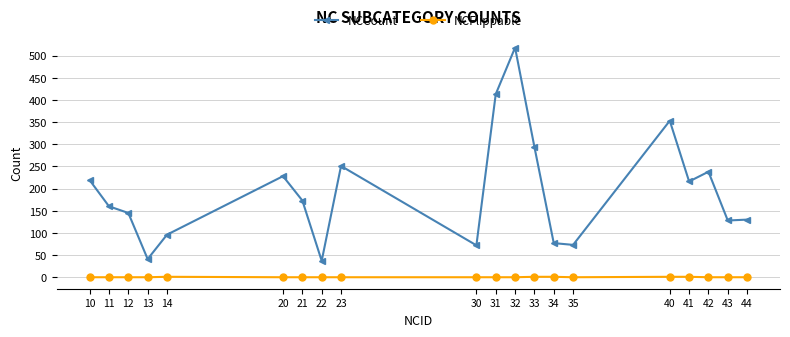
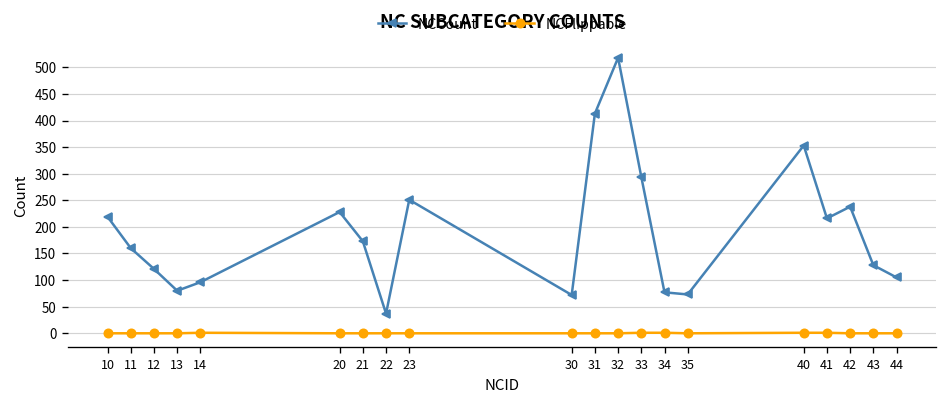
  {
    "NCCount": {
      "10": 220,
      "11": 160,
-     "12": 150,
-     "13": 40,
+     "12": 120,
+     "13": 80,
      "14": 100,
      "20": 230,
      "21": 170,
      "22": 40,
      "23": 250,
      "30": 70,
      "31": 410,
      "32": 520,
      "33": 290,
      "34": 80,
      "35": 70,
      "40": 350,
      "41": 220,
      "42": 240,
      "43": 130,
-     "44": 130
+     "44": 110
    },
    "NCFlippable": {
      "10": 0,
      "11": 0,
      "12": 0,
      "13": 0,
      "14": 0,
      "20": 0,
      "21": 0,
      "22": 0,
      "23": 0,
      "30": 0,
      "31": 0,
      "32": 0,
      "33": 0,
      "34": 0,
      "35": 0,
      "40": 0,
      "41": 0,
      "42": 0,
      "43": 0,
      "44": 0
    }
  }
